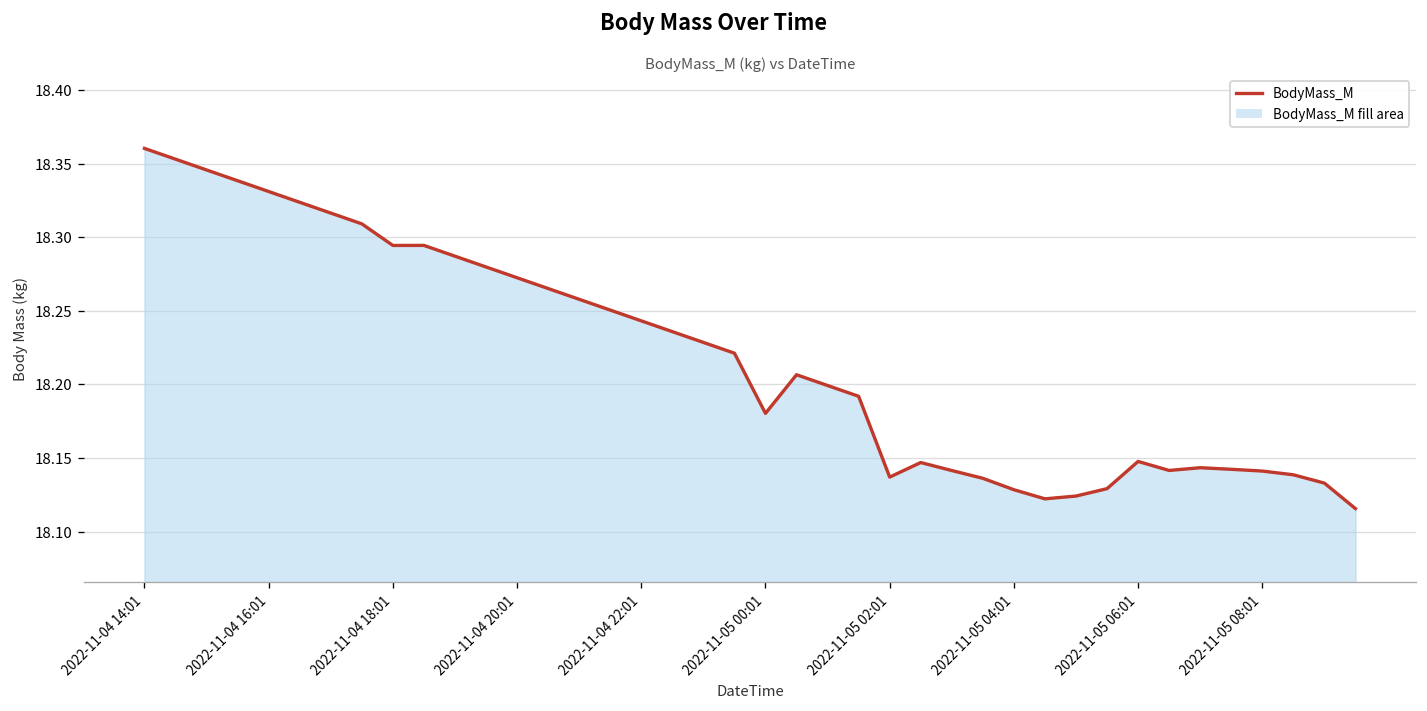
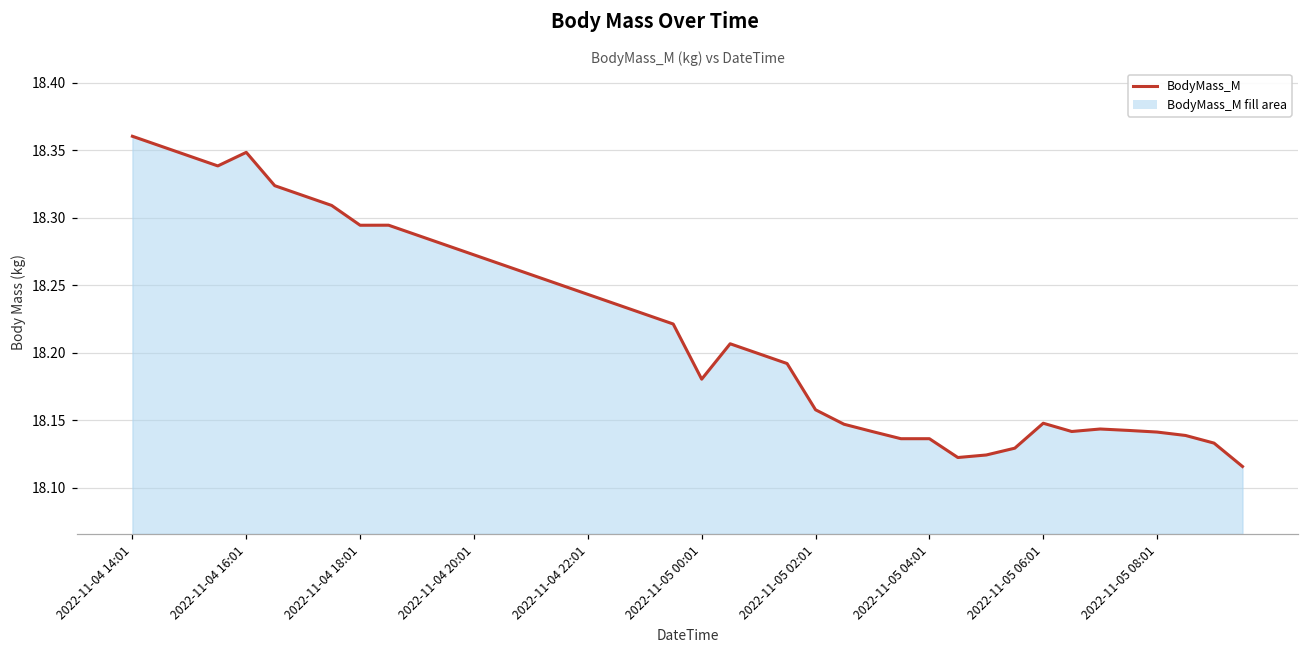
  {
    "2022-11-04 14:01": 18.360,
-   "2022-11-04 16:01": 18.331,
+   "2022-11-04 16:01": 18.348,
    "2022-11-04 18:01": 18.294,
    "2022-11-04 20:01": 18.272,
    "2022-11-04 22:01": 18.243,
    "2022-11-05 00:01": 18.180,
-   "2022-11-05 02:01": 18.137,
-   "2022-11-05 04:01": 18.128,
+   "2022-11-05 02:01": 18.158,
+   "2022-11-05 04:01": 18.136,
    "2022-11-05 06:01": 18.148,
    "2022-11-05 08:01": 18.141
  }
